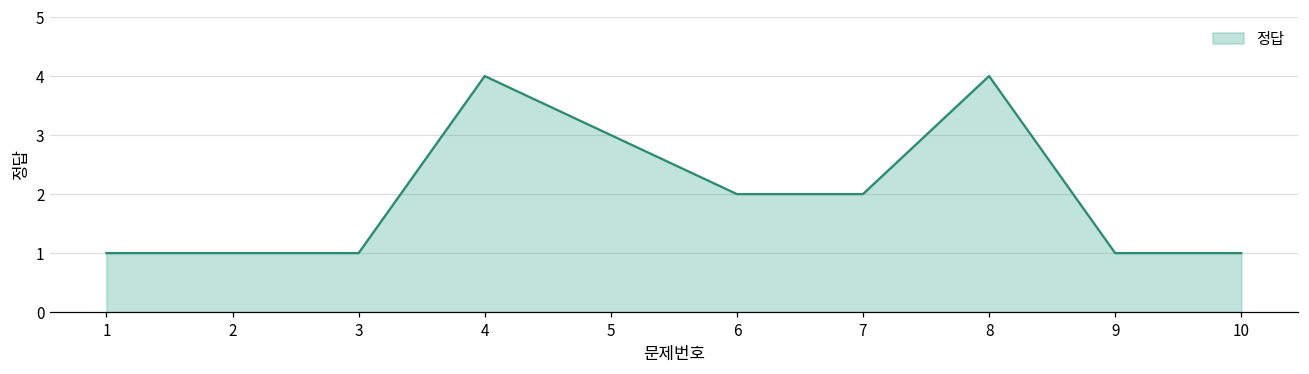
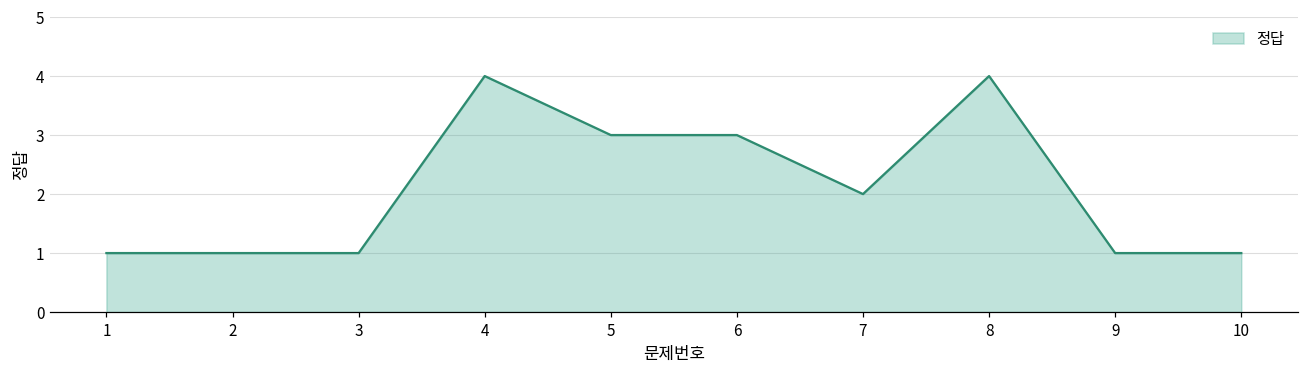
  {
    "1": 1,
    "2": 1,
    "3": 1,
    "4": 4,
    "5": 3,
-   "6": 2,
+   "6": 3,
    "7": 2,
    "8": 4,
    "9": 1,
    "10": 1
  }
